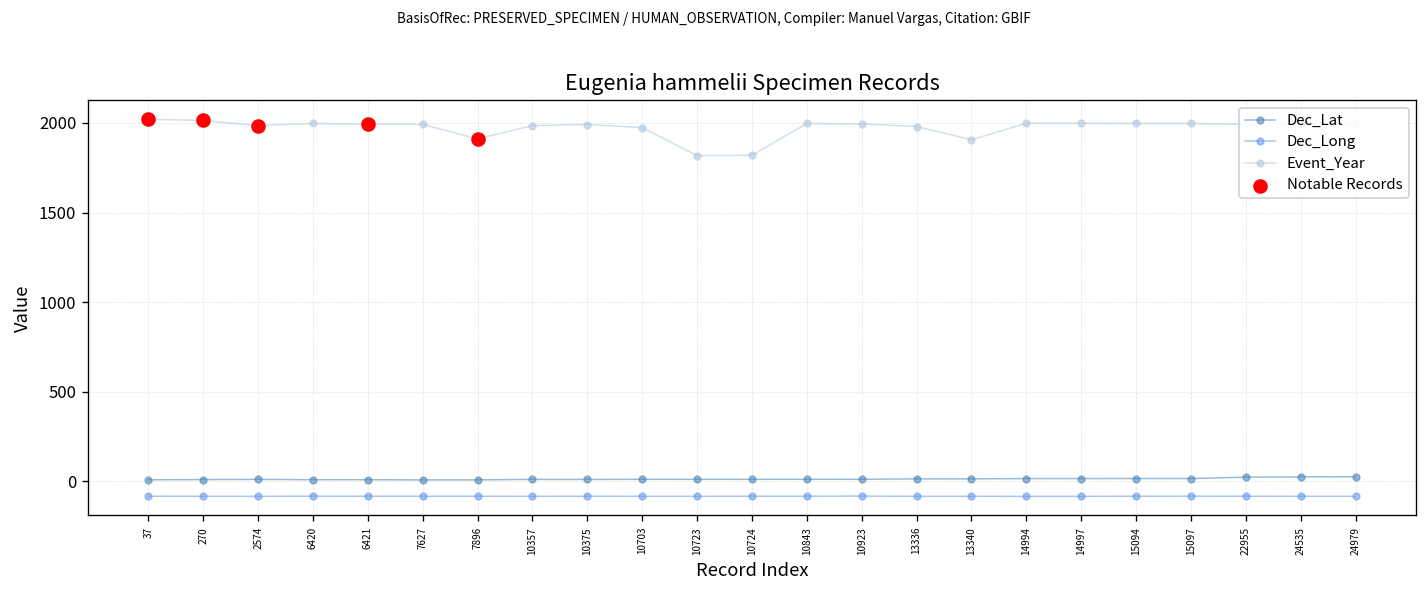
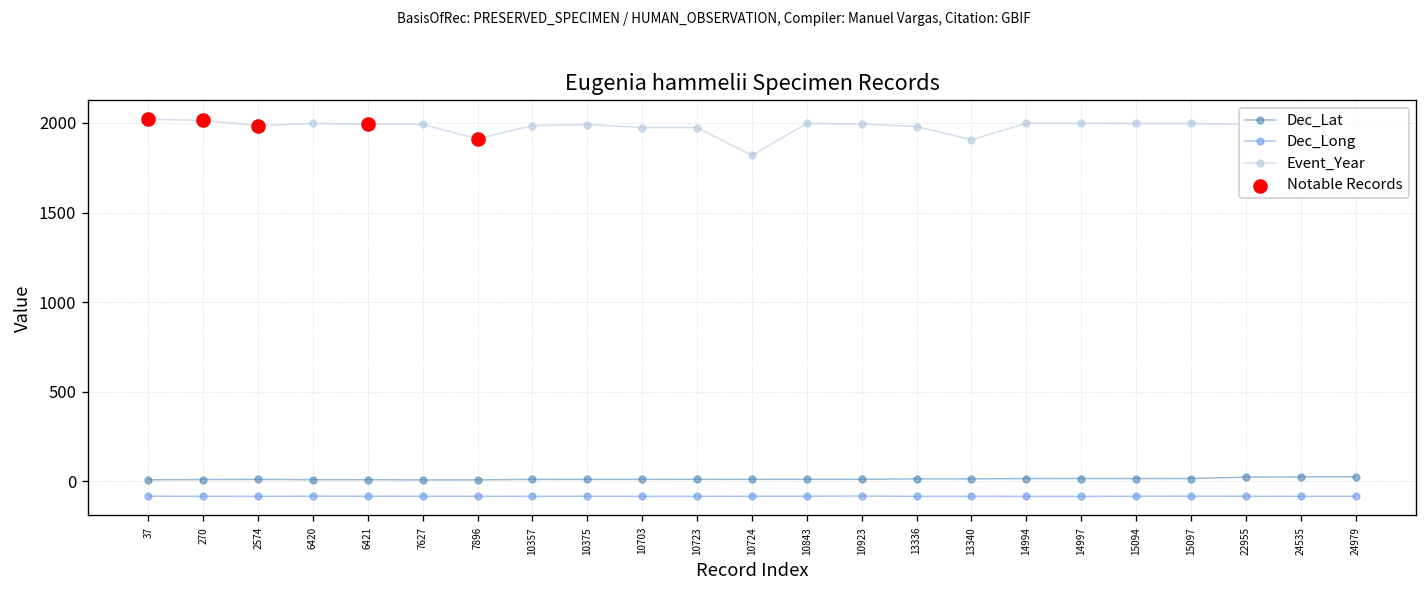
  {
    "Event_Year": {
      "6420": 2000,
      "7627": 1990,
      "10357": 1990,
      "10375": 1990,
      "10703": 1970,
-     "10723": 1820,
+     "10723": 1970,
      "10724": 1820,
      "10843": 2000,
      "10923": 1990,
      "13336": 1980,
      "13340": 1910,
      "14994": 2000,
      "14997": 2000,
      "15094": 2000,
      "15097": 2000
    }
  }
